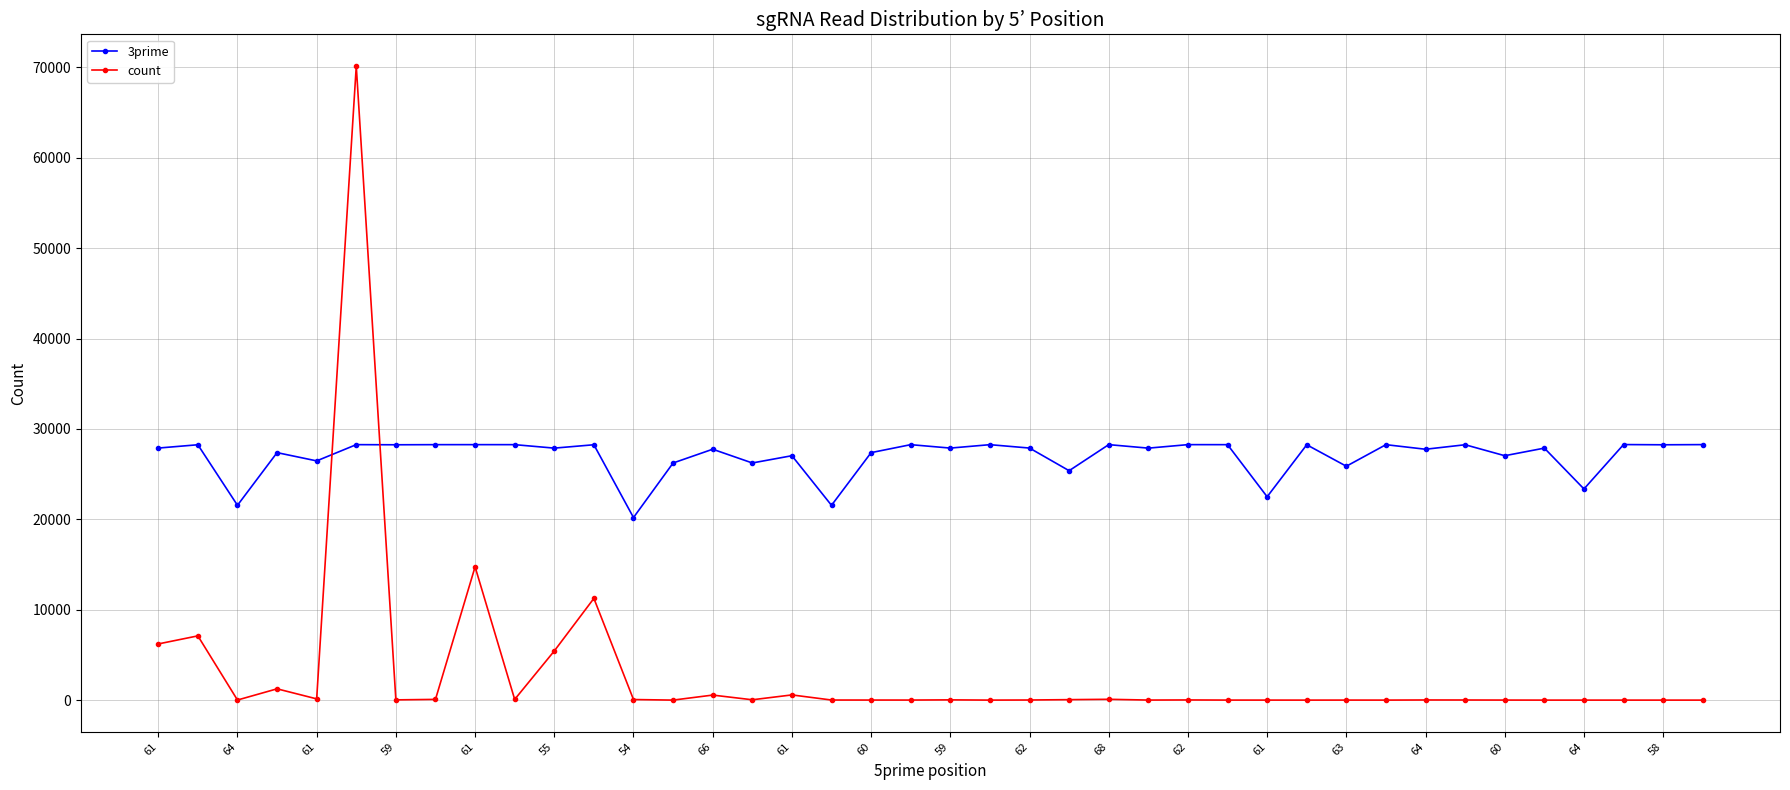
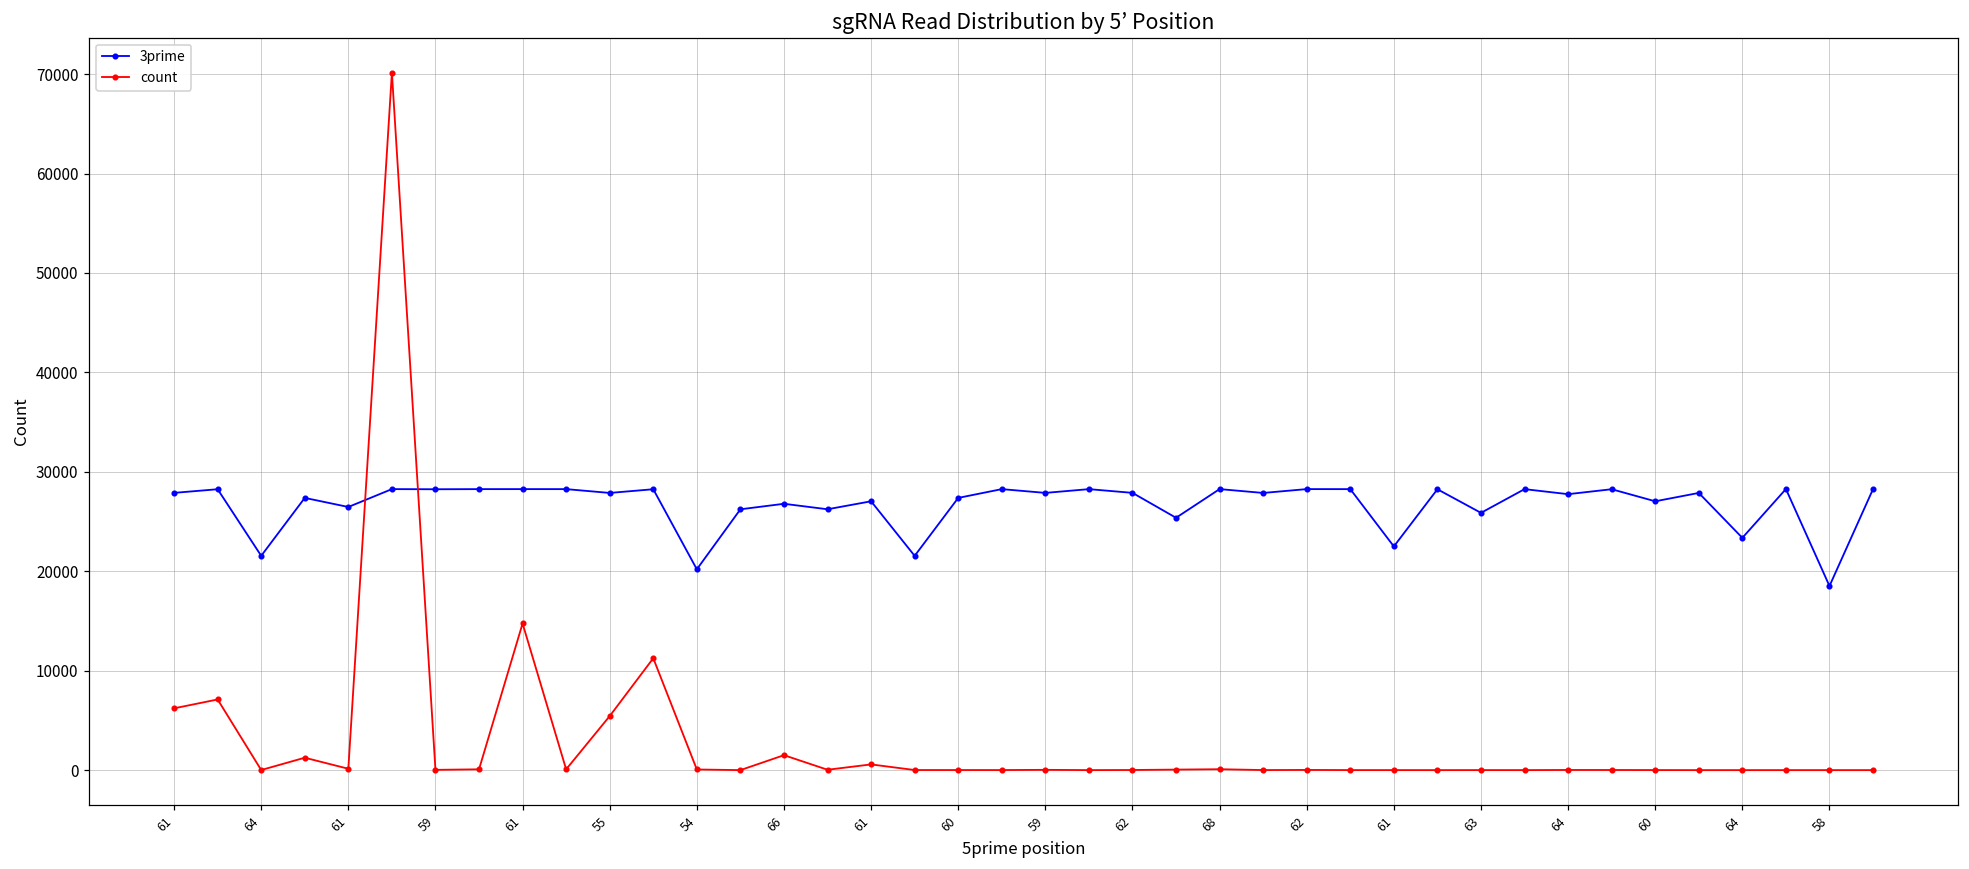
  {
    "3prime": {
      "55": 28000,
      "54": 20000,
-     "66": 28000,
+     "66": 27000,
      "68": 28000,
      "63": 26000,
-     "58": 28000
+     "58": 19000
    },
    "count": {
      "55": 5000,
      "54": 0,
-     "66": 1000,
+     "66": 2000,
      "68": 0,
      "63": 0,
      "58": 0
    }
  }
